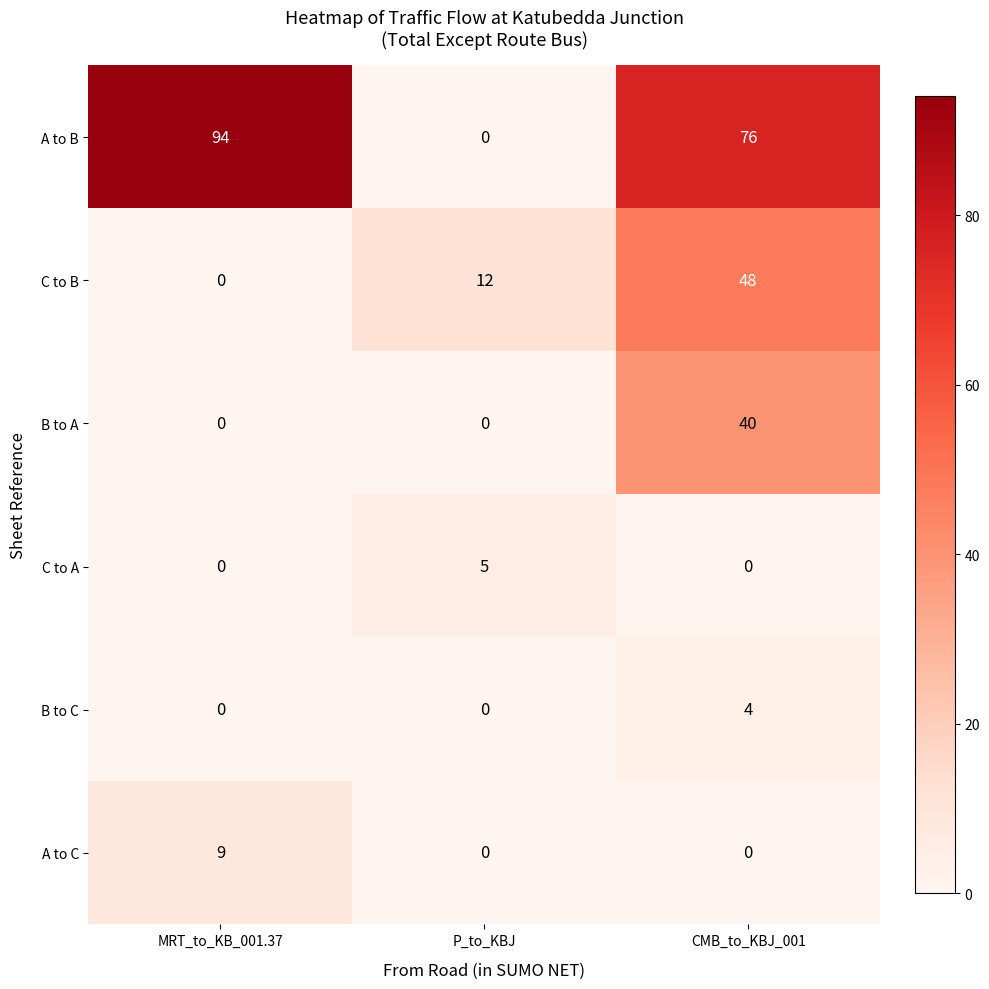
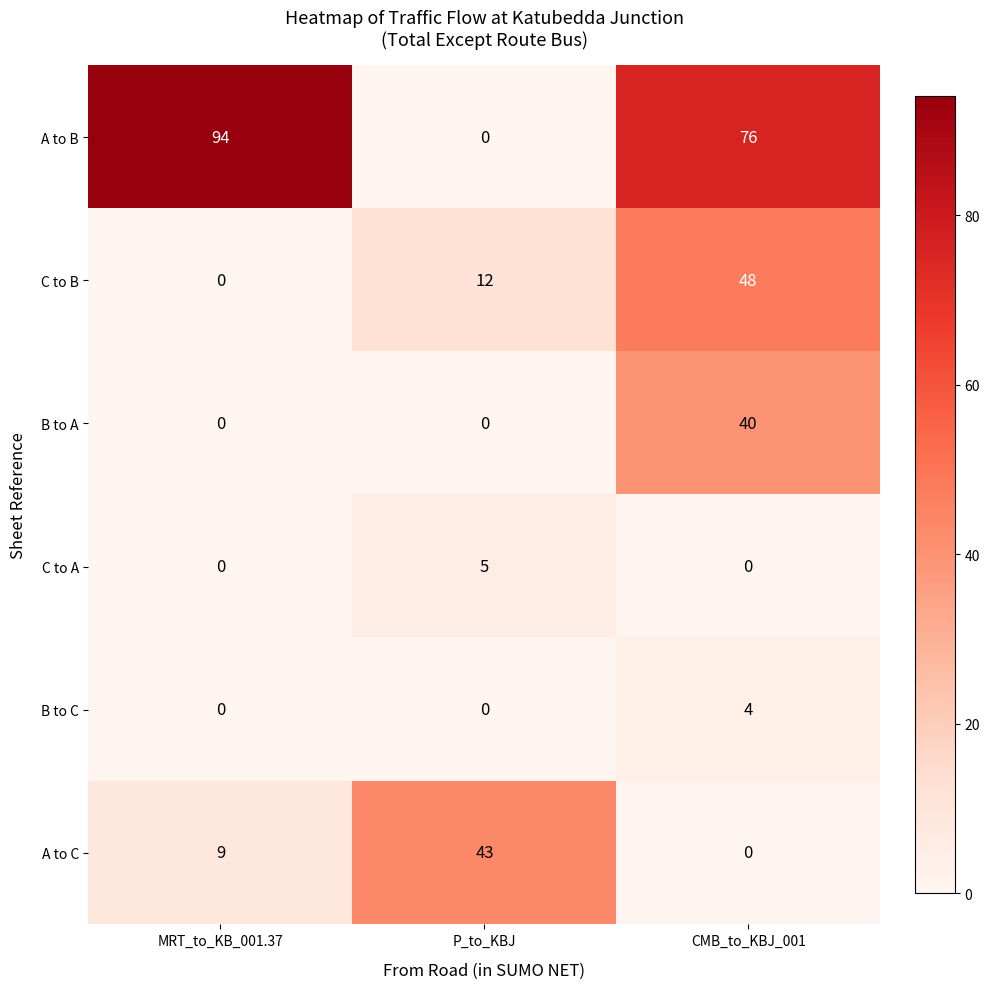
  {
    "A to B": {
      "MRT_to_KB_001.37": 94,
      "P_to_KBJ": 0,
      "CMB_to_KBJ_001": 76
    },
    "C to B": {
      "MRT_to_KB_001.37": 0,
      "P_to_KBJ": 12,
      "CMB_to_KBJ_001": 48
    },
    "B to A": {
      "MRT_to_KB_001.37": 0,
      "P_to_KBJ": 0,
      "CMB_to_KBJ_001": 40
    },
    "C to A": {
      "MRT_to_KB_001.37": 0,
      "P_to_KBJ": 5,
      "CMB_to_KBJ_001": 0
    },
    "B to C": {
      "MRT_to_KB_001.37": 0,
      "P_to_KBJ": 0,
      "CMB_to_KBJ_001": 4
    },
    "A to C": {
      "MRT_to_KB_001.37": 9,
-     "P_to_KBJ": 0,
+     "P_to_KBJ": 43,
      "CMB_to_KBJ_001": 0
    }
  }
